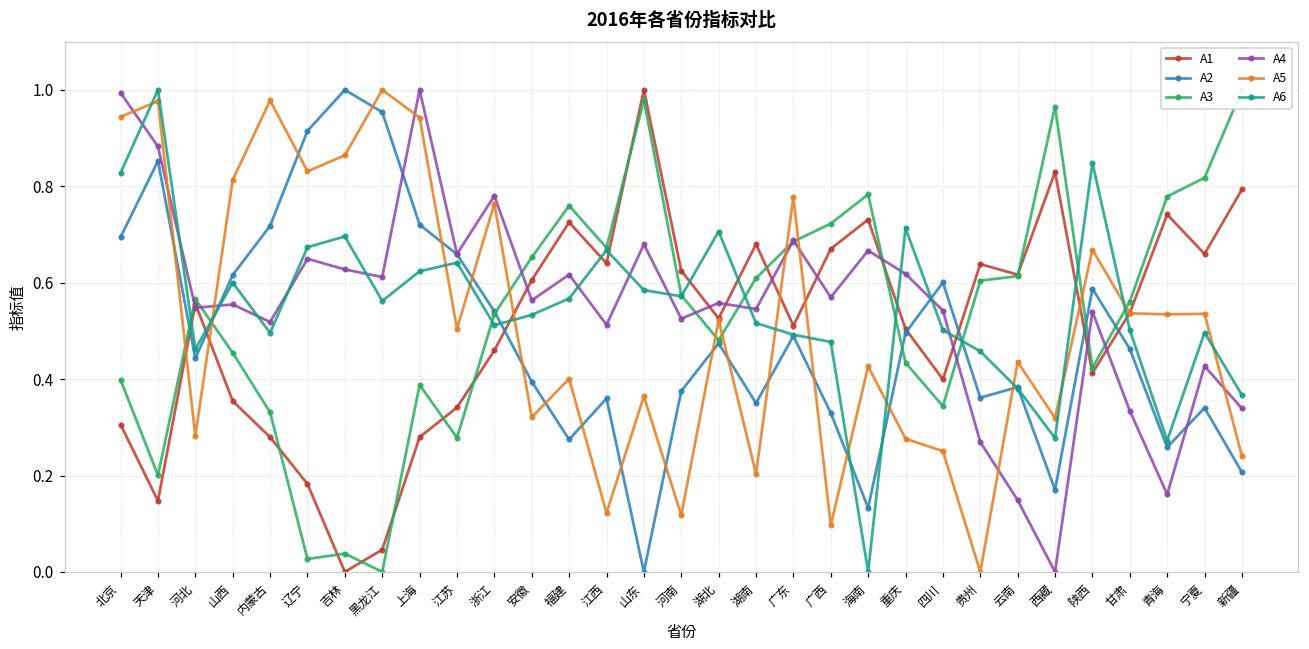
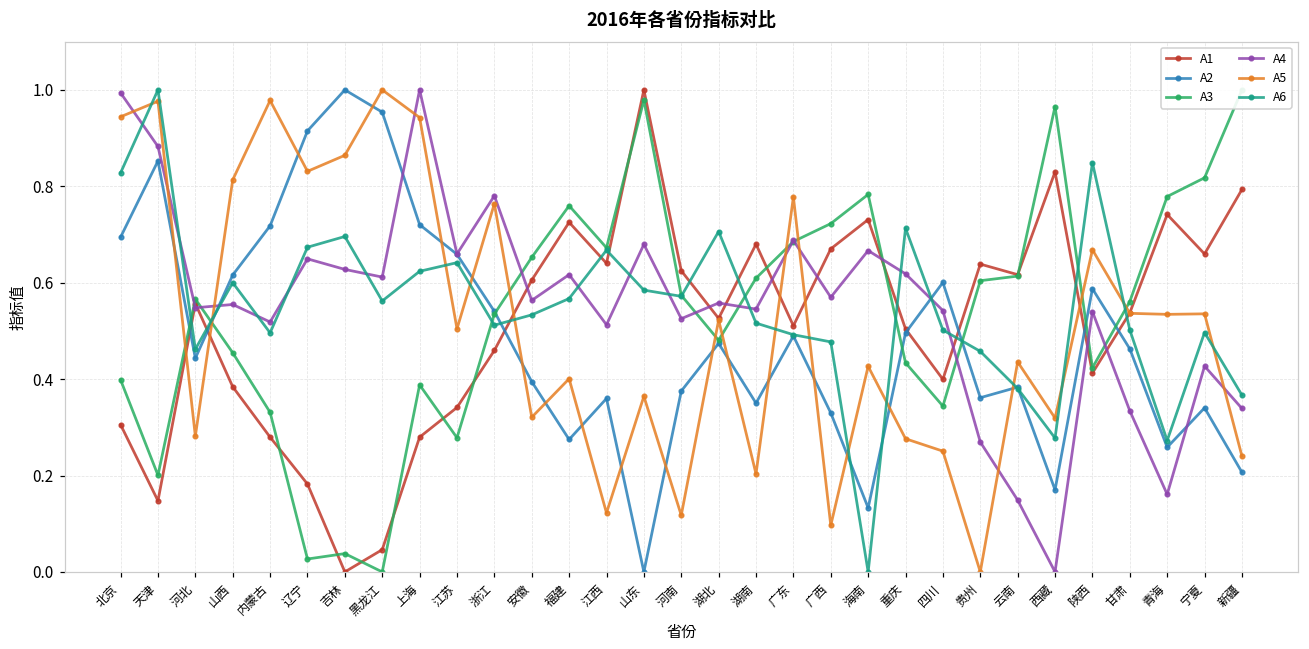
  {
    "A1": {
      "北京": 0.31,
      "天津": 0.15,
      "河北": 0.56,
-     "山西": 0.35,
+     "山西": 0.38,
      "内蒙古": 0.28,
      "辽宁": 0.18,
      "吉林": 0.00,
      "黑龙江": 0.05,
      "上海": 0.28,
      "江苏": 0.34,
      "浙江": 0.46,
      "安徽": 0.61,
      "福建": 0.73,
      "江西": 0.64,
      "山东": 1.00,
      "河南": 0.62,
      "湖南": 0.68,
      "广东": 0.51,
      "广西": 0.67,
      "海南": 0.73,
      "重庆": 0.50,
      "四川": 0.40,
      "贵州": 0.64,
      "西藏": 0.83,
      "陕西": 0.41,
      "青海": 0.74,
      "宁夏": 0.66,
      "新疆": 0.79
    },
    "A2": {
      "北京": 0.69,
      "天津": 0.85,
      "河北": 0.44,
      "山西": 0.62,
      "内蒙古": 0.72,
      "辽宁": 0.91,
      "吉林": 1.00,
      "黑龙江": 0.95,
      "上海": 0.72,
      "安徽": 0.39,
      "福建": 0.27,
      "江西": 0.36,
      "山东": 0.00,
      "河南": 0.38,
      "湖北": 0.47,
      "湖南": 0.35,
      "广西": 0.33,
      "海南": 0.13,
      "重庆": 0.50,
      "四川": 0.60,
      "贵州": 0.36,
      "西藏": 0.17,
      "陕西": 0.59,
      "甘肃": 0.46,
      "青海": 0.26,
      "宁夏": 0.34,
      "新疆": 0.21
    },
    "A4": {
      "北京": 0.99,
      "天津": 0.88,
      "河北": 0.55,
      "山西": 0.55,
      "内蒙古": 0.52,
      "辽宁": 0.65,
      "吉林": 0.63,
      "黑龙江": 0.61,
      "上海": 1.00,
      "浙江": 0.78,
      "安徽": 0.56,
      "福建": 0.62,
      "江西": 0.51,
      "山东": 0.68,
      "河南": 0.53,
      "湖北": 0.56,
      "湖南": 0.55,
      "广西": 0.57,
      "海南": 0.67,
      "重庆": 0.62,
      "四川": 0.54,
      "贵州": 0.27,
      "云南": 0.15,
      "西藏": 0.00,
      "陕西": 0.54,
      "甘肃": 0.33,
      "青海": 0.16,
      "宁夏": 0.43,
      "新疆": 0.34
    },
    "A5": {
      "北京": 0.94,
      "天津": 0.98,
      "河北": 0.28,
      "山西": 0.81,
      "内蒙古": 0.98,
      "辽宁": 0.83,
      "吉林": 0.86,
      "黑龙江": 1.00,
      "上海": 0.94,
      "江苏": 0.50,
      "浙江": 0.76,
      "安徽": 0.32,
      "福建": 0.40,
      "江西": 0.12,
      "山东": 0.36,
      "河南": 0.12,
      "湖南": 0.20,
      "广东": 0.78,
      "广西": 0.10,
      "海南": 0.43,
      "重庆": 0.28,
      "四川": 0.25,
      "贵州": 0.00,
      "云南": 0.44,
      "西藏": 0.32,
      "陕西": 0.67,
      "青海": 0.53,
      "宁夏": 0.54,
      "新疆": 0.24
    }
  }
